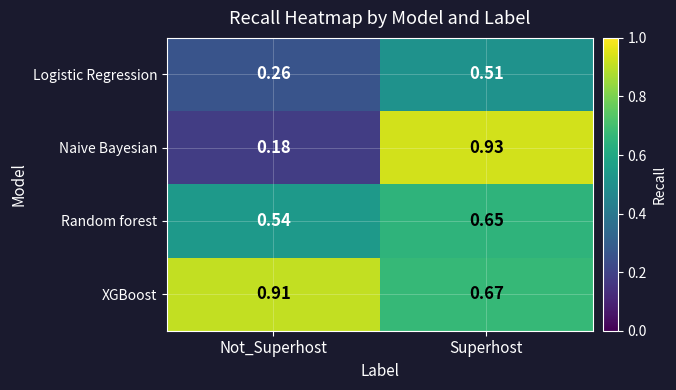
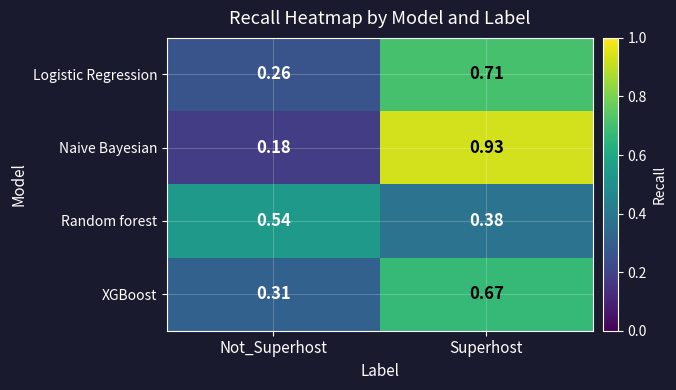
  {
    "Logistic Regression": {
      "Not_Superhost": 0.26,
-     "Superhost": 0.51
+     "Superhost": 0.71
    },
    "Naive Bayesian": {
      "Not_Superhost": 0.18,
      "Superhost": 0.93
    },
    "Random forest": {
      "Not_Superhost": 0.54,
-     "Superhost": 0.65
+     "Superhost": 0.38
    },
    "XGBoost": {
-     "Not_Superhost": 0.91,
+     "Not_Superhost": 0.31,
      "Superhost": 0.67
    }
  }
